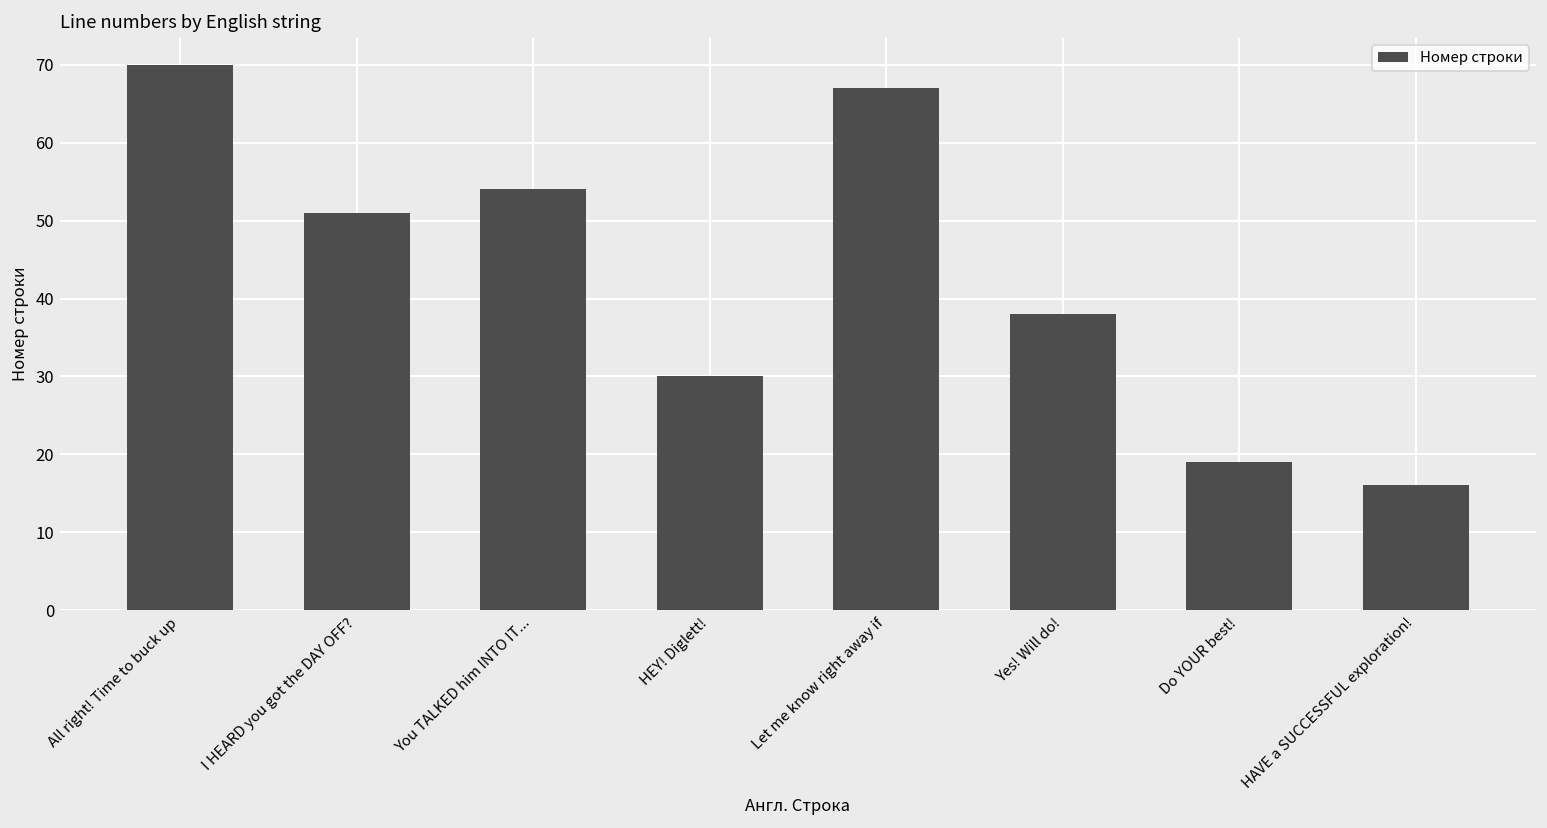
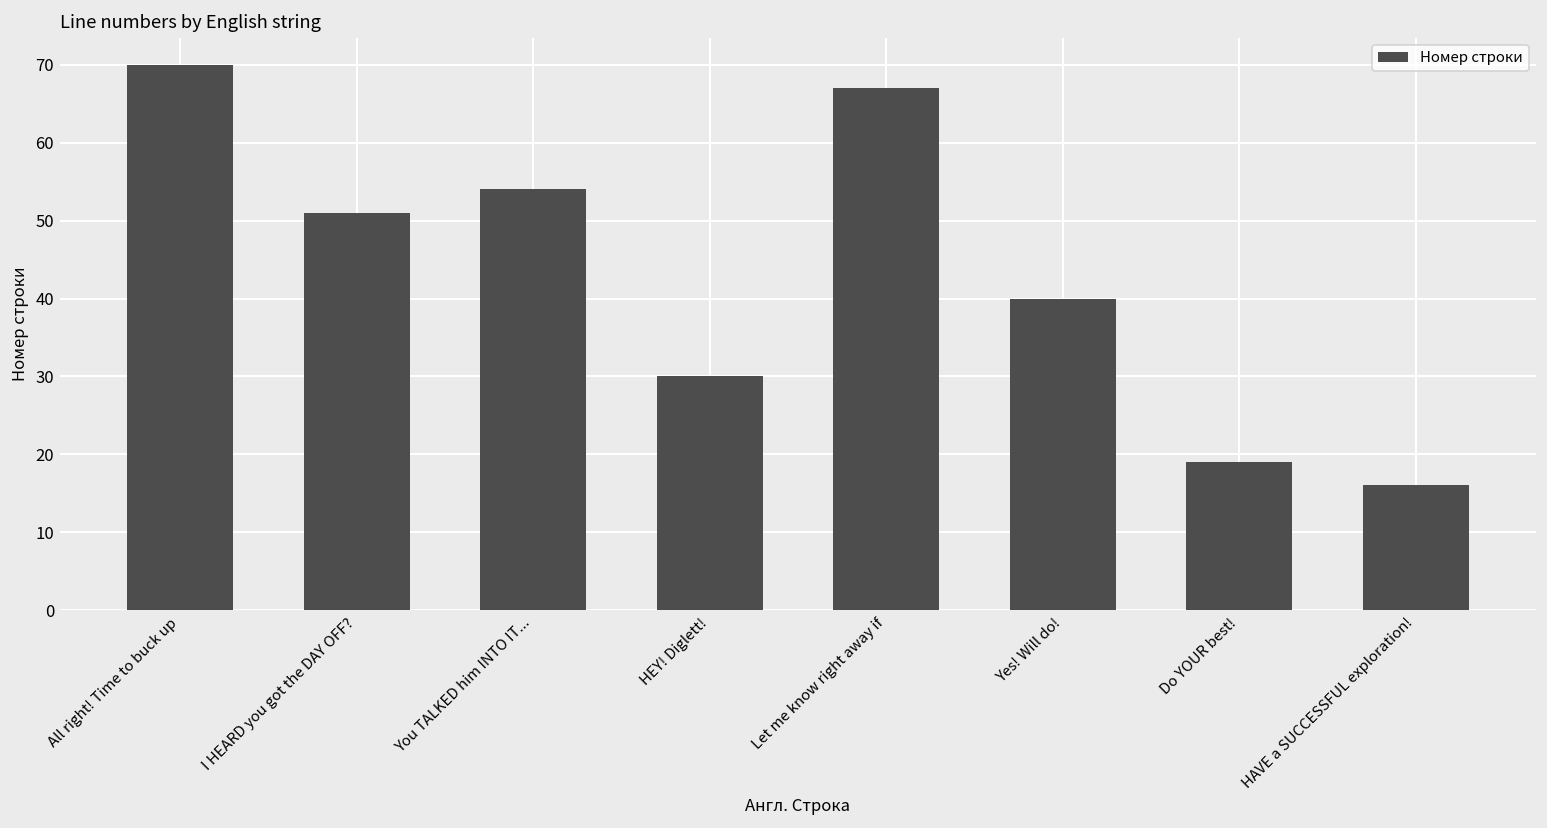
  {
    "All right! Time to buck up": 70,
    "I HEARD you got the DAY OFF?": 51,
    "You TALKED him INTO IT...": 54,
    "HEY! Diglett!": 30,
    "Let me know right away if": 67,
-   "Yes! Will do!": 38,
+   "Yes! Will do!": 40,
    "Do YOUR best!": 19,
    "HAVE a SUCCESSFUL exploration!": 16
  }
